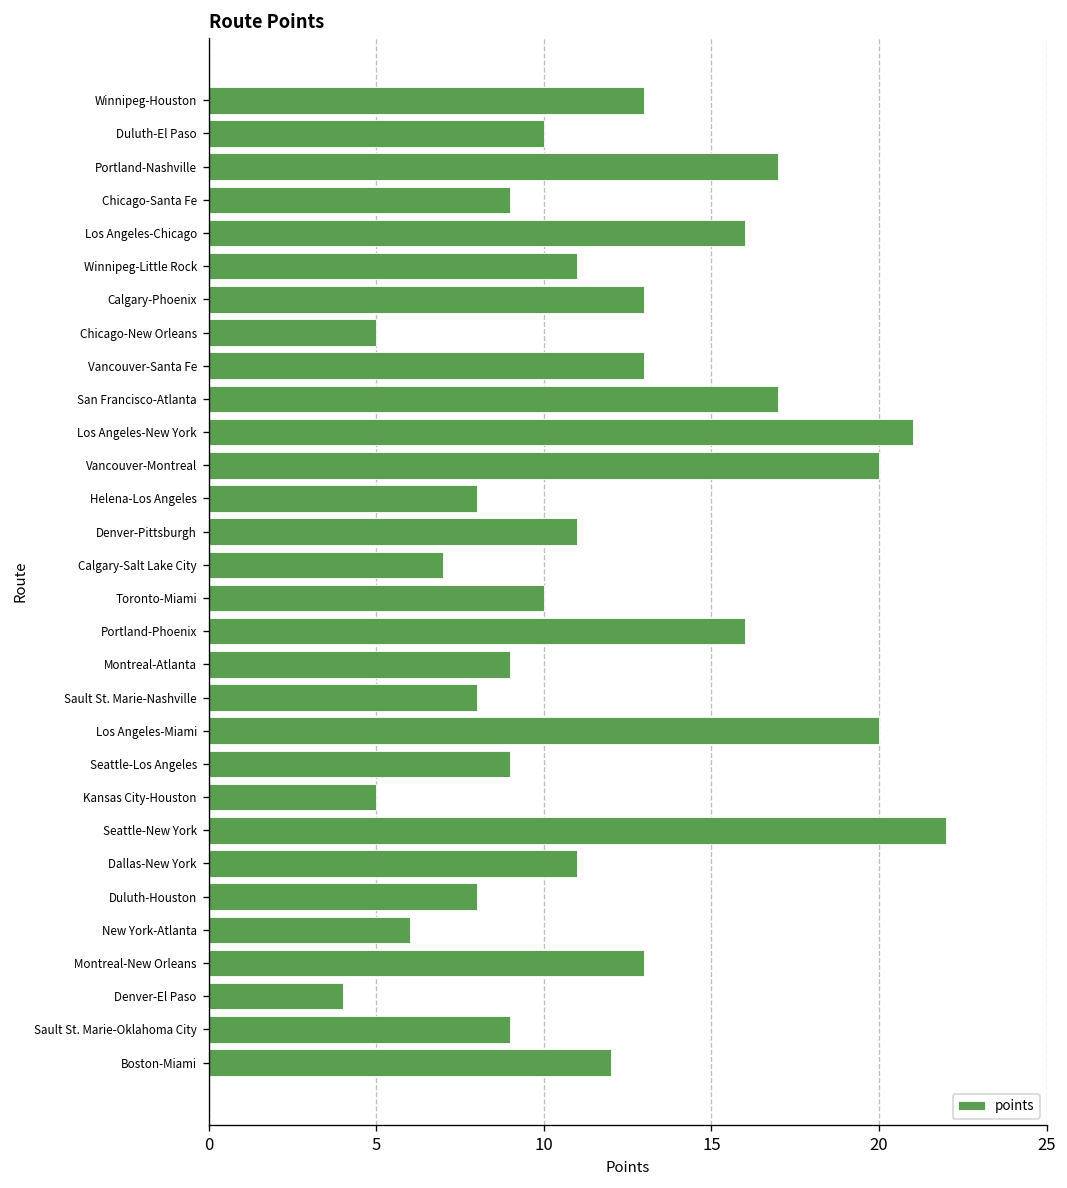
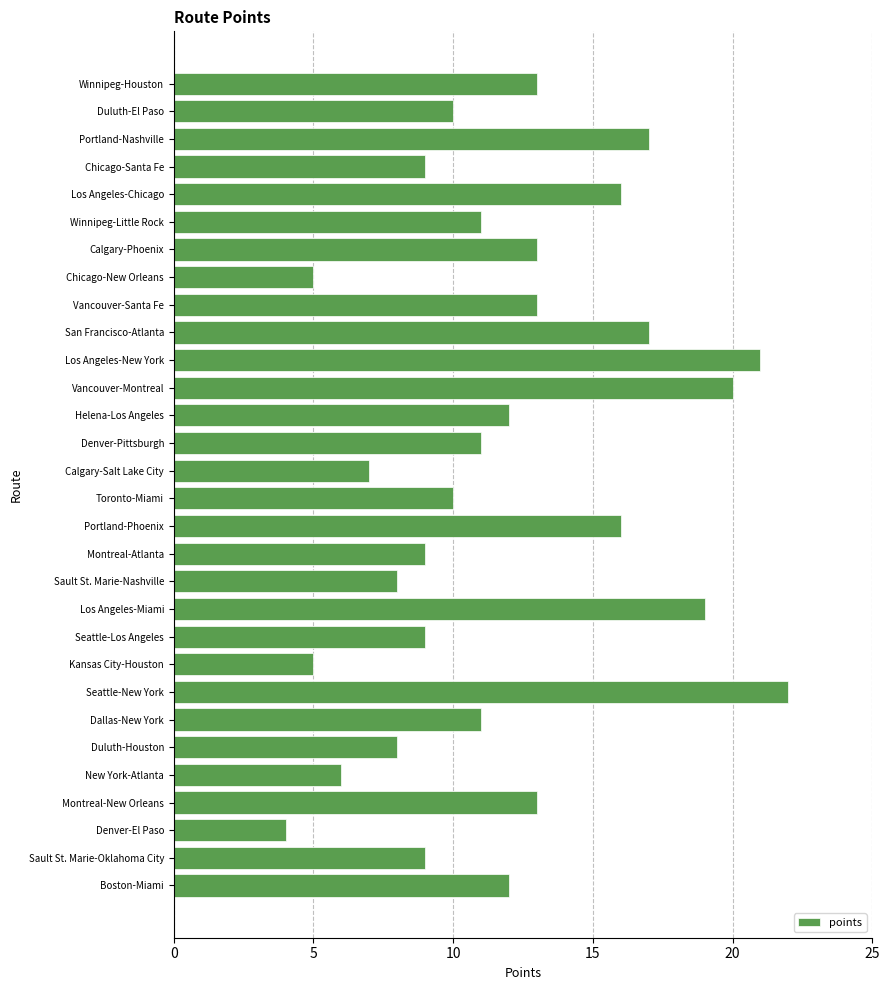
  {
    "Winnipeg-Houston": 13,
    "Duluth-El Paso": 10,
    "Portland-Nashville": 17,
    "Chicago-Santa Fe": 9,
    "Los Angeles-Chicago": 16,
    "Winnipeg-Little Rock": 11,
    "Calgary-Phoenix": 13,
    "Chicago-New Orleans": 5,
    "Vancouver-Santa Fe": 13,
    "San Francisco-Atlanta": 17,
    "Los Angeles-New York": 21,
    "Vancouver-Montreal": 20,
-   "Helena-Los Angeles": 8,
+   "Helena-Los Angeles": 12,
    "Denver-Pittsburgh": 11,
    "Calgary-Salt Lake City": 7,
    "Toronto-Miami": 10,
    "Portland-Phoenix": 16,
    "Montreal-Atlanta": 9,
    "Sault St. Marie-Nashville": 8,
-   "Los Angeles-Miami": 20,
+   "Los Angeles-Miami": 19,
    "Seattle-Los Angeles": 9,
    "Kansas City-Houston": 5,
    "Seattle-New York": 22,
    "Dallas-New York": 11,
    "Duluth-Houston": 8,
    "New York-Atlanta": 6,
    "Montreal-New Orleans": 13,
    "Denver-El Paso": 4,
    "Sault St. Marie-Oklahoma City": 9,
    "Boston-Miami": 12
  }
